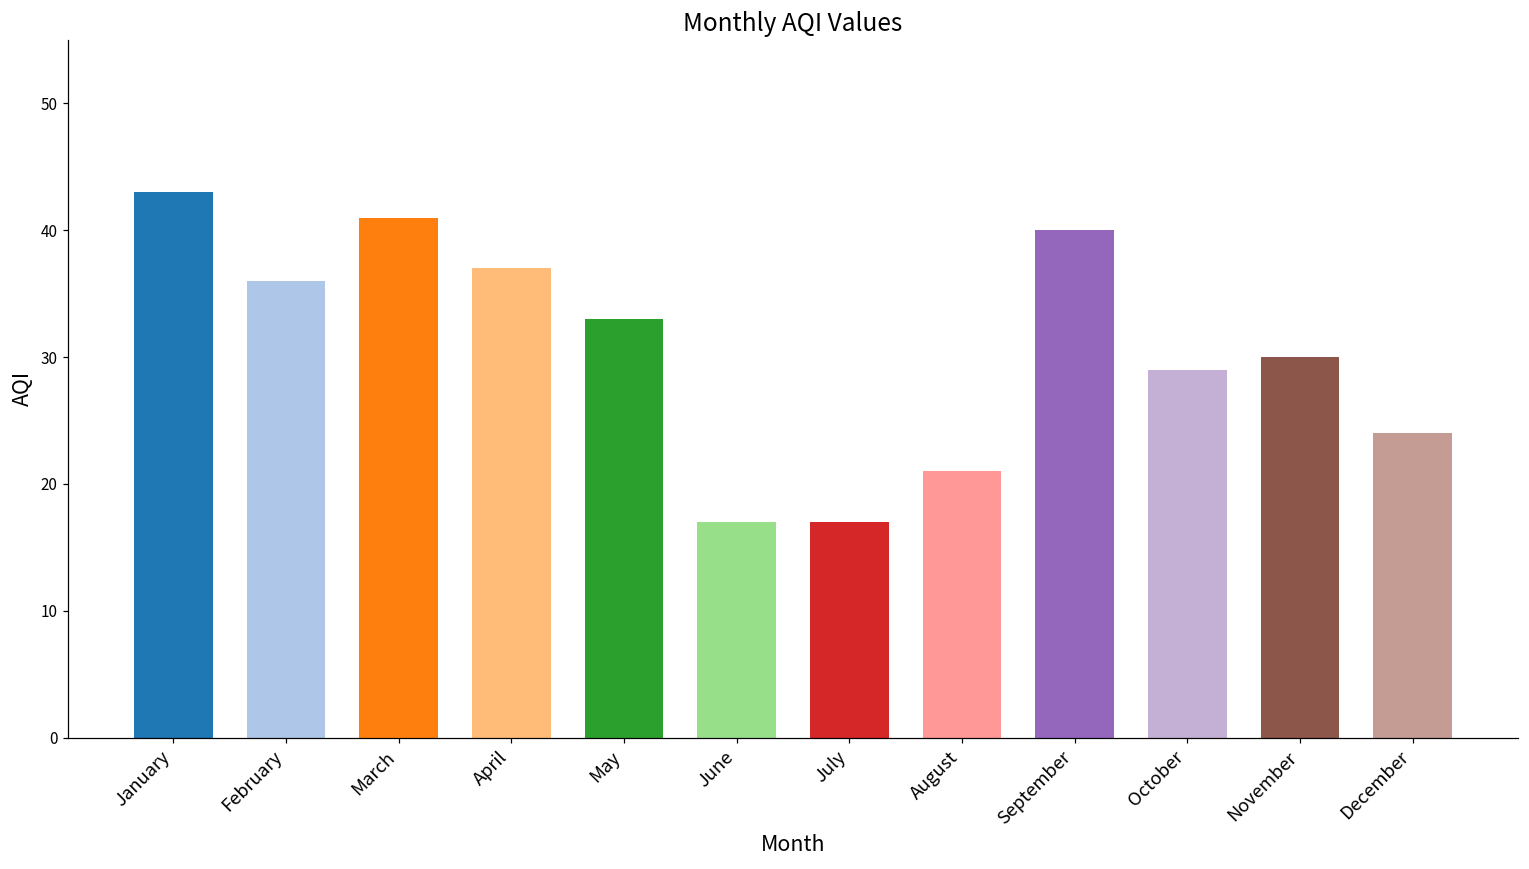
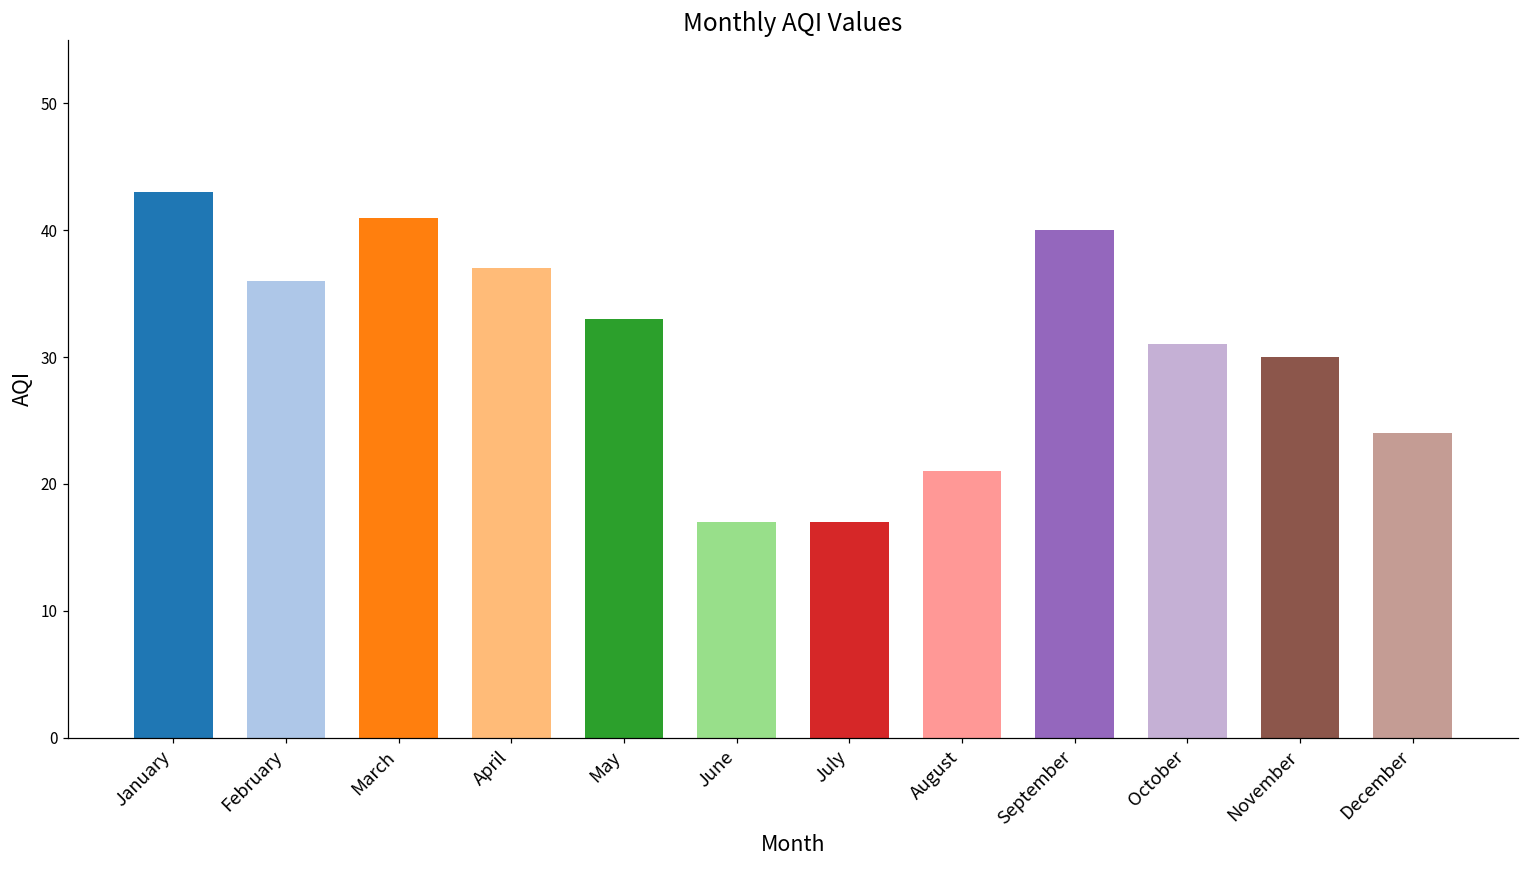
  {
    "January": 43,
    "February": 36,
    "March": 41,
    "April": 37,
    "May": 33,
    "June": 17,
    "July": 17,
    "August": 21,
    "September": 40,
-   "October": 29,
+   "October": 31,
    "November": 30,
    "December": 24
  }
